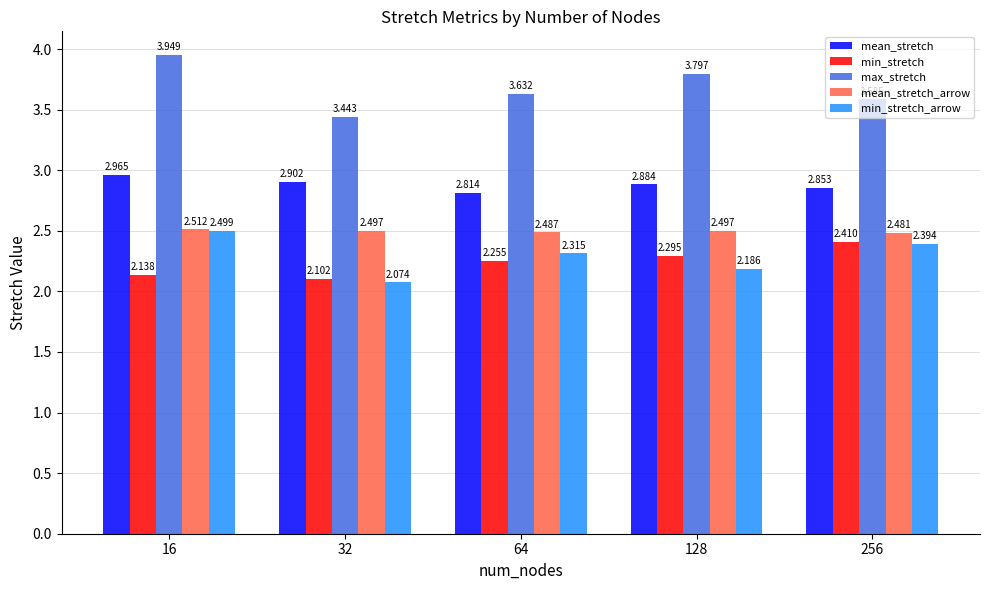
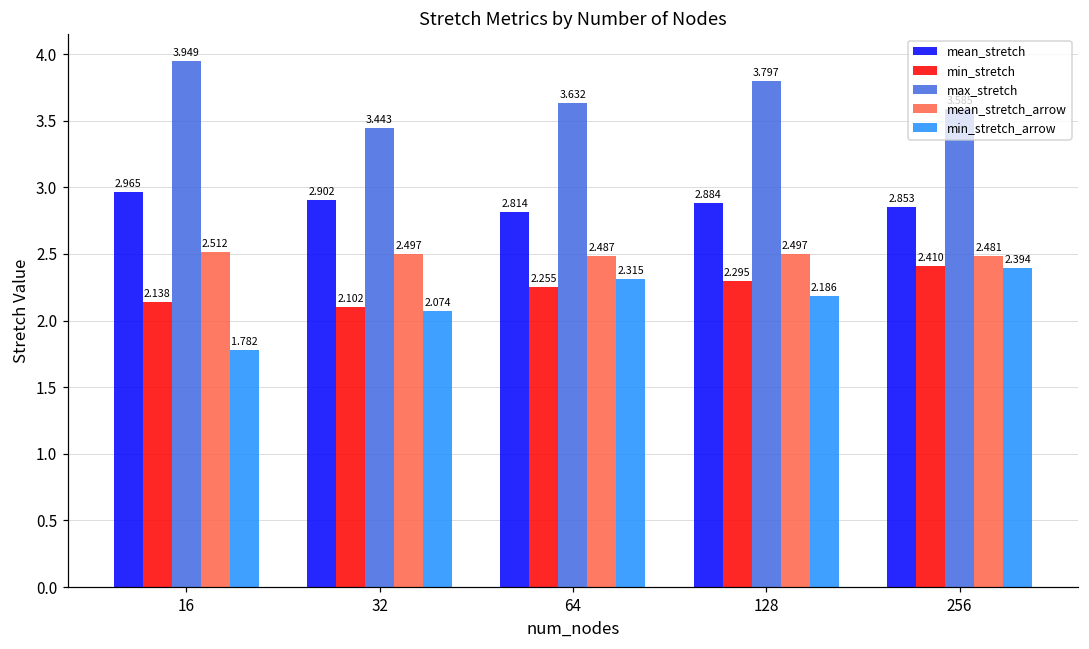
  {
    "mean_stretch": {
      "16": 2.965,
      "32": 2.902,
      "64": 2.814,
      "128": 2.884,
      "256": 2.853
    },
    "min_stretch": {
      "16": 2.138,
      "32": 2.102,
      "64": 2.255,
      "128": 2.295,
      "256": 2.410
    },
    "max_stretch": {
      "16": 3.949,
      "32": 3.443,
      "64": 3.632,
      "128": 3.797
    },
    "mean_stretch_arrow": {
      "16": 2.512,
      "32": 2.497,
      "64": 2.487,
      "128": 2.497,
      "256": 2.481
    },
    "min_stretch_arrow": {
-     "16": 2.499,
+     "16": 1.782,
      "32": 2.074,
      "64": 2.315,
      "128": 2.186,
      "256": 2.394
    }
  }
